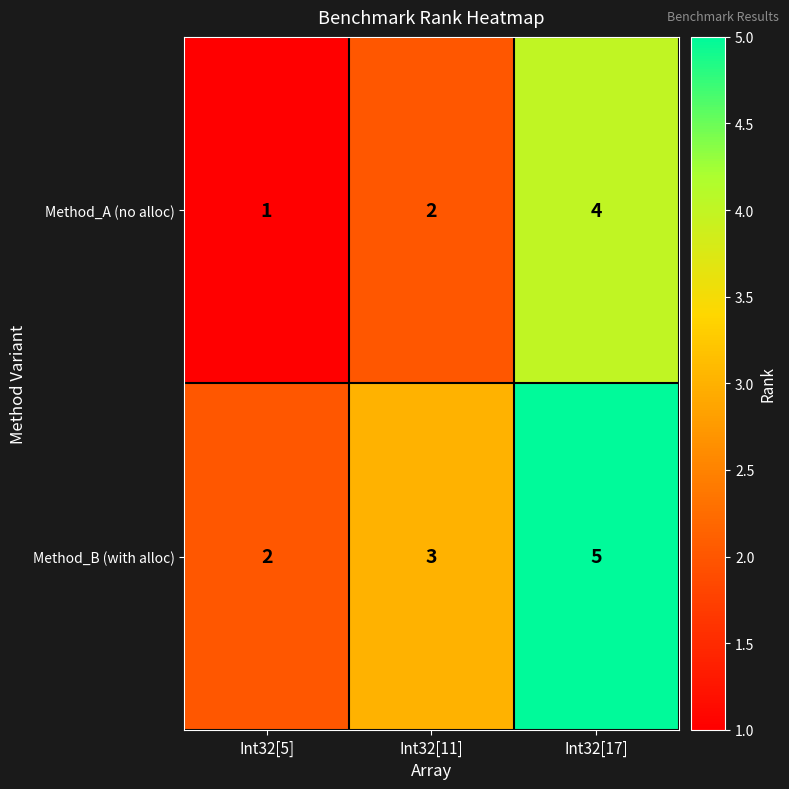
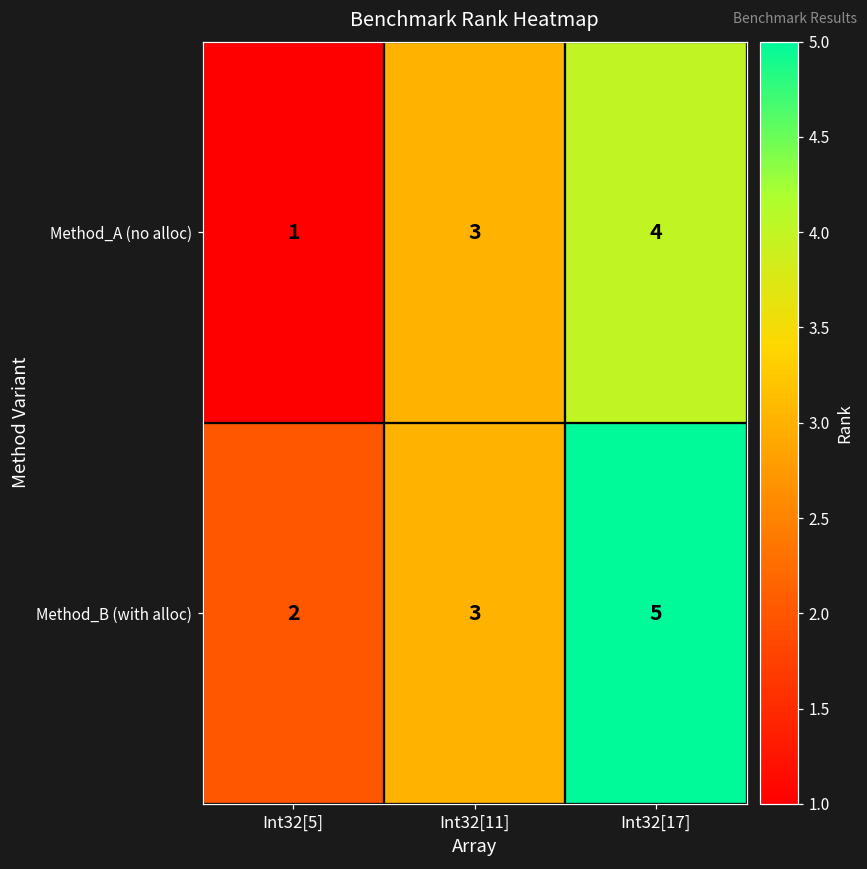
  {
    "Method_A (no alloc)": {
      "Int32[5]": 1,
-     "Int32[11]": 2,
+     "Int32[11]": 3,
      "Int32[17]": 4
    },
    "Method_B (with alloc)": {
      "Int32[5]": 2,
      "Int32[11]": 3,
      "Int32[17]": 5
    }
  }
